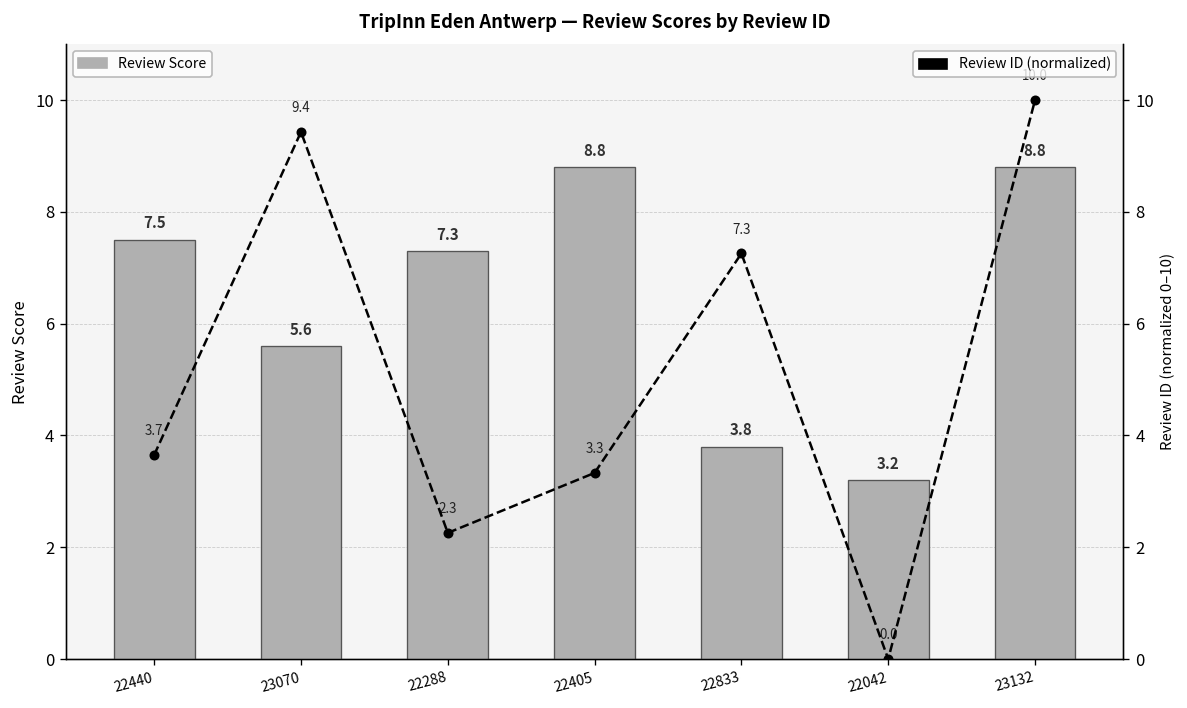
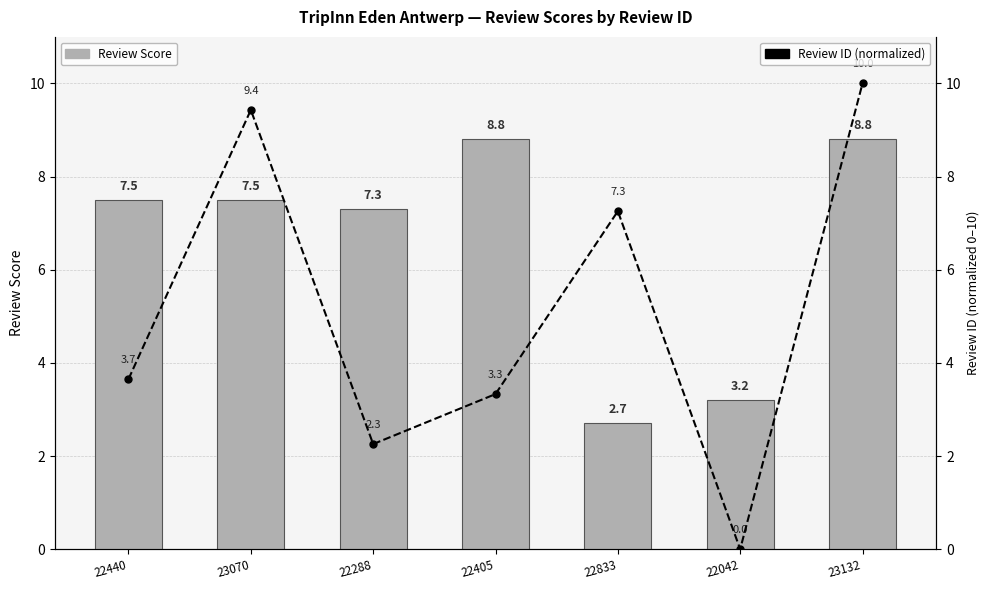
  {
    "Review Score": {
      "22440": 7.5,
-     "23070": 5.6,
+     "23070": 7.5,
      "22288": 7.3,
      "22405": 8.8,
-     "22833": 3.8,
+     "22833": 2.7,
      "22042": 3.2,
      "23132": 8.8
    }
  }
